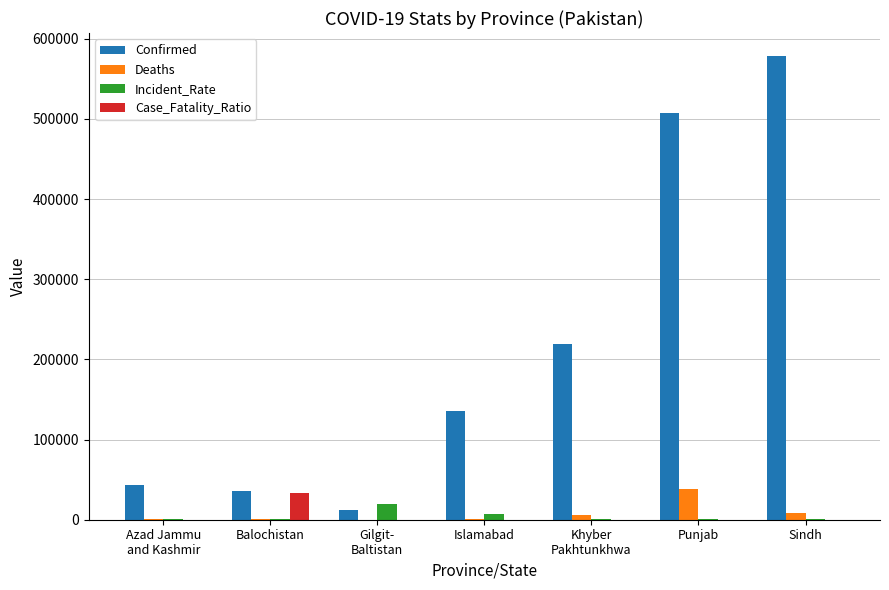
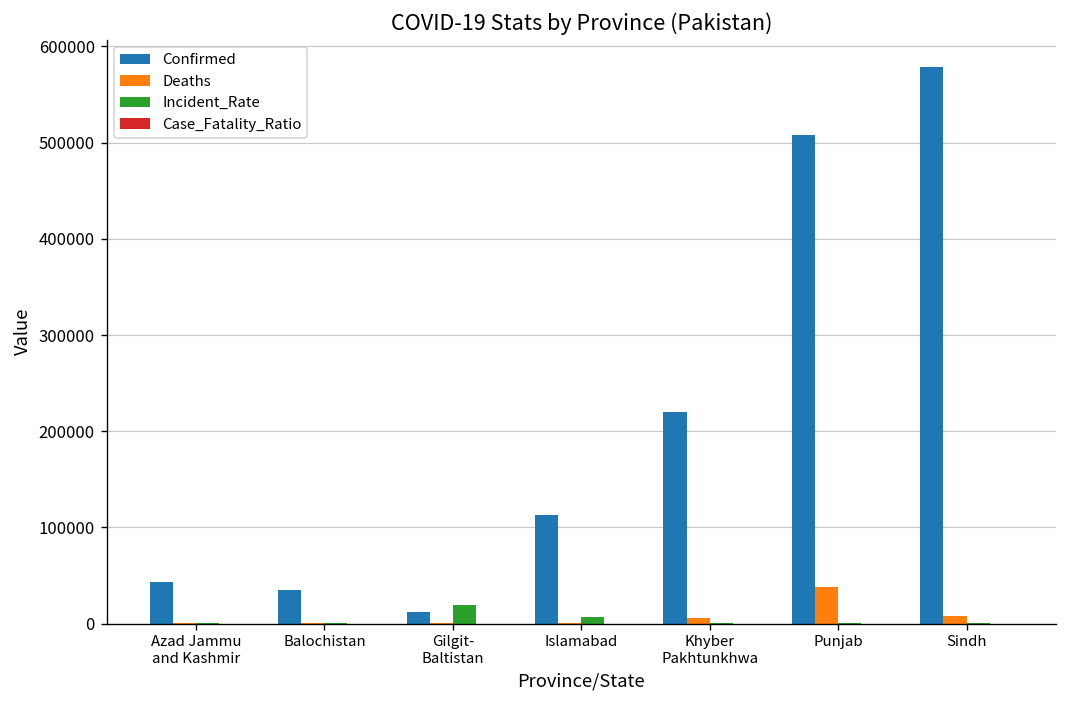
  {
    "Confirmed": {
      "Azad Jammu and Kashmir": 40000,
      "Balochistan": 40000,
      "Gilgit- Baltistan": 10000,
-     "Islamabad": 140000,
+     "Islamabad": 110000,
      "Khyber Pakhtunkhwa": 220000,
      "Punjab": 510000,
      "Sindh": 580000
    },
    "Deaths": {
      "Khyber Pakhtunkhwa": 10000,
      "Punjab": 40000,
      "Sindh": 10000
    },
    "Incident_Rate": {
      "Gilgit- Baltistan": 20000,
      "Islamabad": 10000
    },
    "Case_Fatality_Ratio": {
-     "Balochistan": 30000
+     "Balochistan": 0
    }
  }
